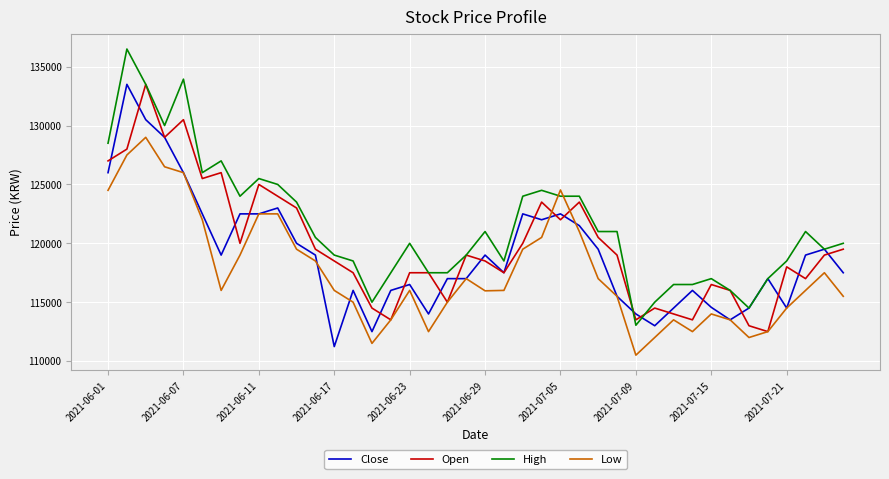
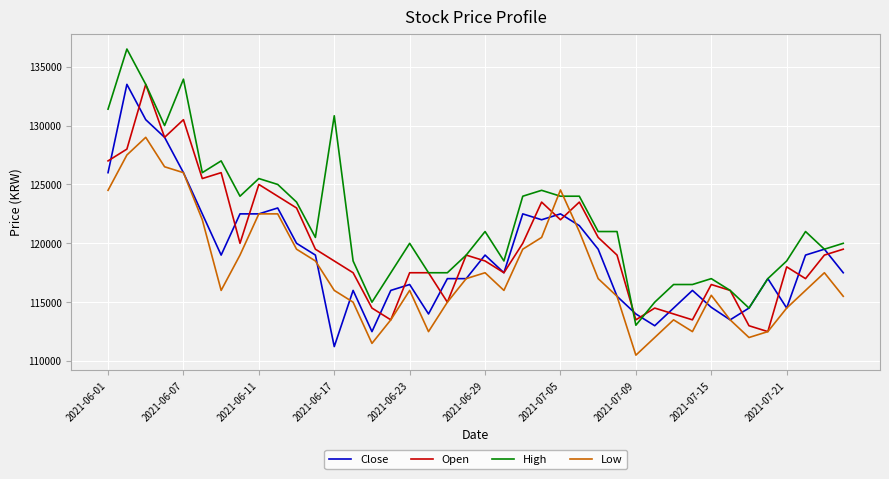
  {
    "Close": {
      "2021-06-01": 126000,
      "2021-06-17": 111200,
      "2021-06-23": 116500,
      "2021-06-29": 119000,
      "2021-07-05": 122500,
      "2021-07-09": 114000,
      "2021-07-15": 114600
    },
    "Open": {
      "2021-06-01": 127000,
      "2021-06-07": 130500,
      "2021-06-11": 125000,
      "2021-06-17": 118500,
      "2021-06-23": 117500,
      "2021-06-29": 118500,
      "2021-07-05": 122000,
      "2021-07-09": 113500,
      "2021-07-15": 116500,
      "2021-07-21": 118000
    },
    "High": {
-     "2021-06-01": 128500,
+     "2021-06-01": 131400,
      "2021-06-07": 133900,
      "2021-06-11": 125500,
-     "2021-06-17": 119000,
+     "2021-06-17": 130800,
      "2021-06-23": 120000,
      "2021-06-29": 121000,
      "2021-07-05": 124000,
      "2021-07-09": 113000,
      "2021-07-15": 117000,
      "2021-07-21": 118500
    },
    "Low": {
      "2021-06-01": 124500,
      "2021-06-17": 116000,
      "2021-06-23": 116000,
-     "2021-06-29": 116000,
+     "2021-06-29": 117500,
      "2021-07-05": 124500,
      "2021-07-09": 110500,
-     "2021-07-15": 114000
+     "2021-07-15": 115600
    }
  }
